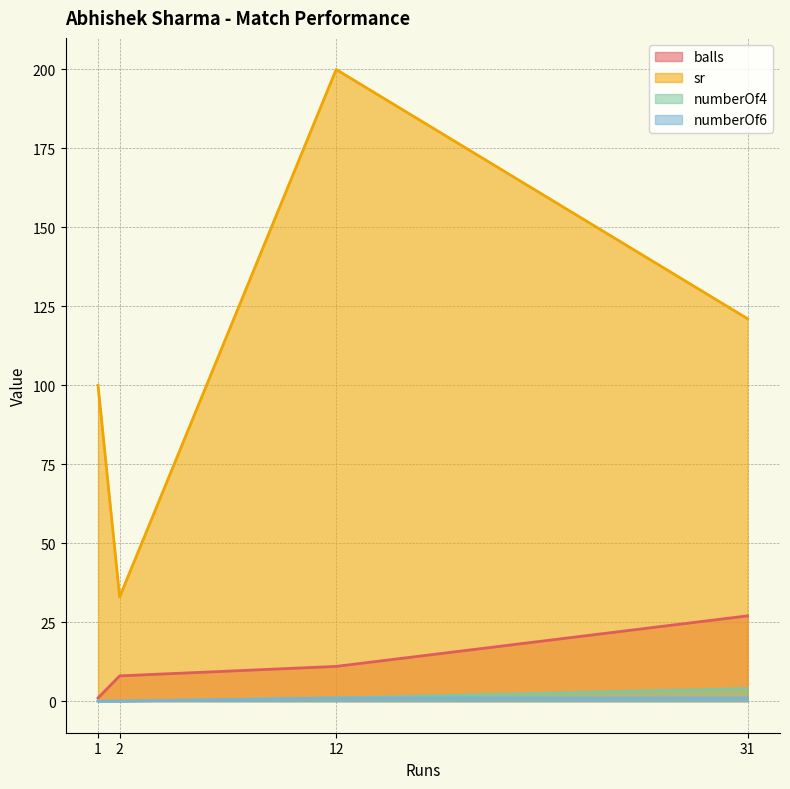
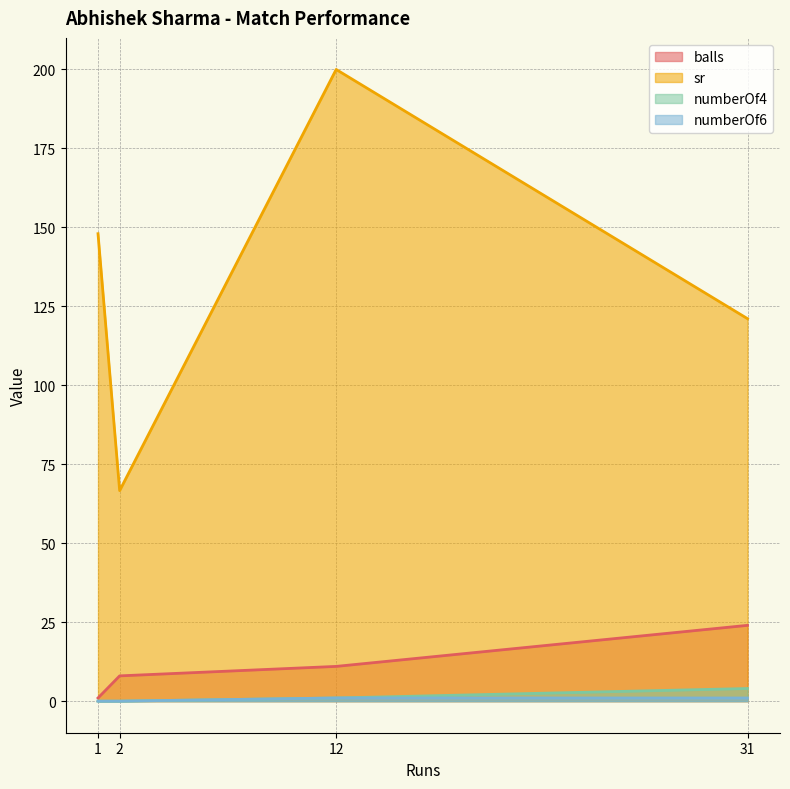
  {
    "balls": {
      "1": 1,
      "2": 8,
      "12": 11,
-     "31": 27
+     "31": 24
    },
    "sr": {
-     "1": 100,
-     "2": 33,
+     "1": 148,
+     "2": 67,
      "12": 200,
      "31": 121
    }
  }
